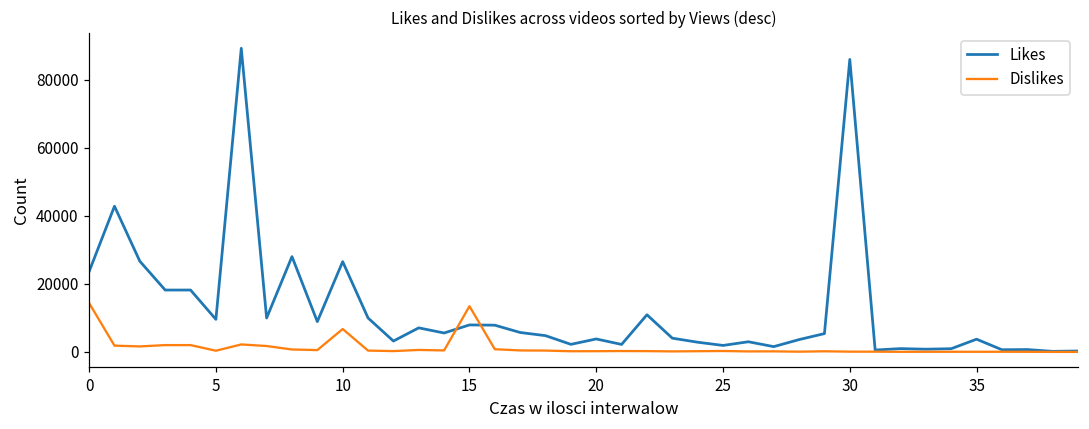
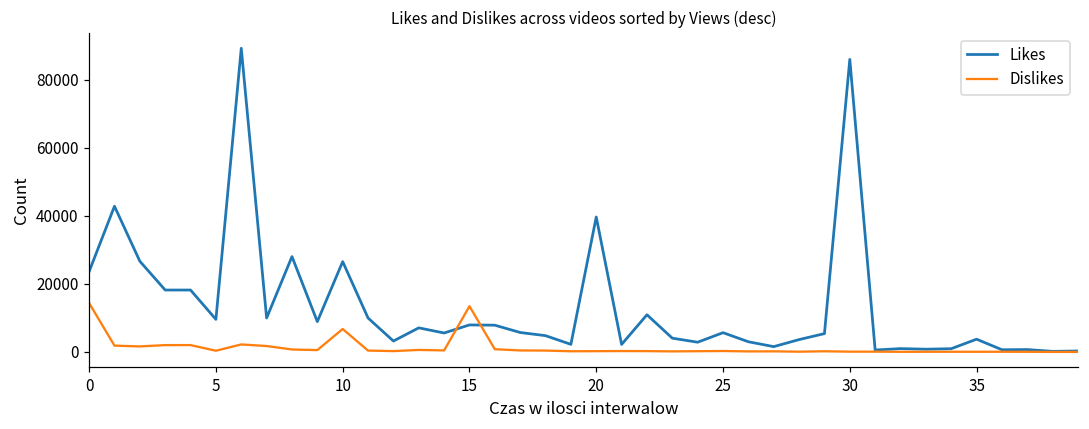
  {
    "Likes": {
      "0": 24000,
      "5": 10000,
      "10": 27000,
      "15": 8000,
-     "20": 4000,
-     "25": 2000,
+     "20": 40000,
+     "25": 6000,
      "30": 86000,
      "35": 4000
    },
    "Dislikes": {
      "0": 14000,
      "5": 0,
      "10": 7000,
      "15": 13000,
      "20": 0,
      "25": 0,
      "30": 0,
      "35": 0
    }
  }
